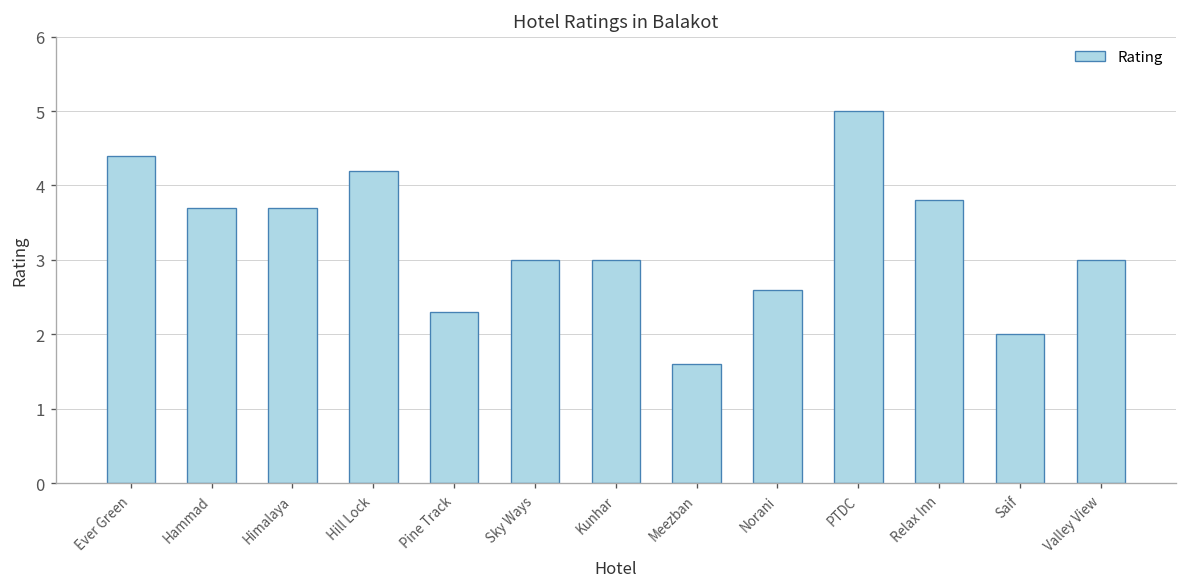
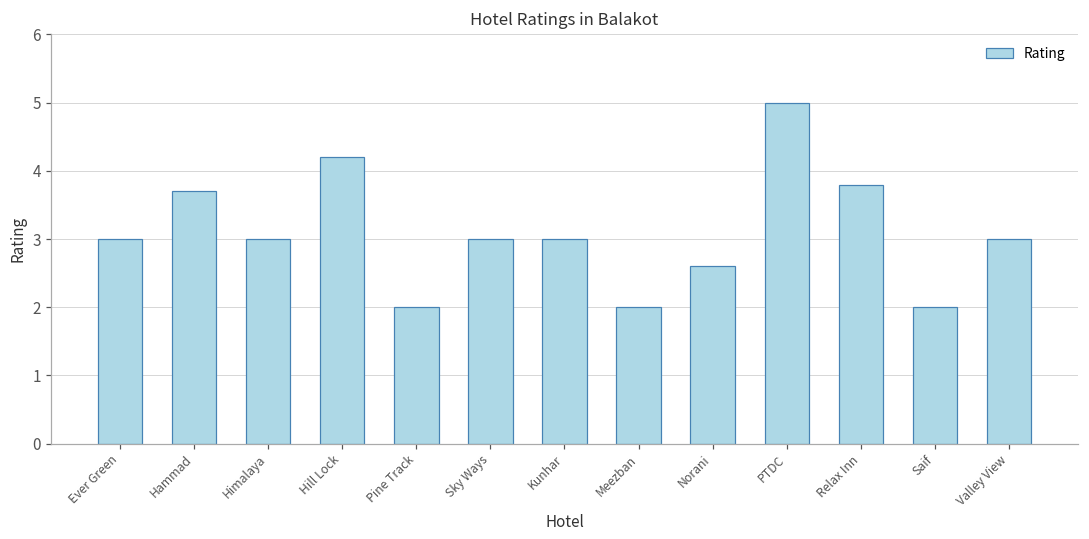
  {
-   "Ever Green": 4.4,
+   "Ever Green": 3.0,
    "Hammad": 3.7,
-   "Himalaya": 3.7,
+   "Himalaya": 3.0,
    "Hill Lock": 4.2,
-   "Pine Track": 2.3,
+   "Pine Track": 2.0,
    "Sky Ways": 3.0,
    "Kunhar": 3.0,
-   "Meezban": 1.6,
+   "Meezban": 2.0,
    "Norani": 2.6,
    "PTDC": 5.0,
    "Relax Inn": 3.8,
    "Saif": 2.0,
    "Valley View": 3.0
  }
